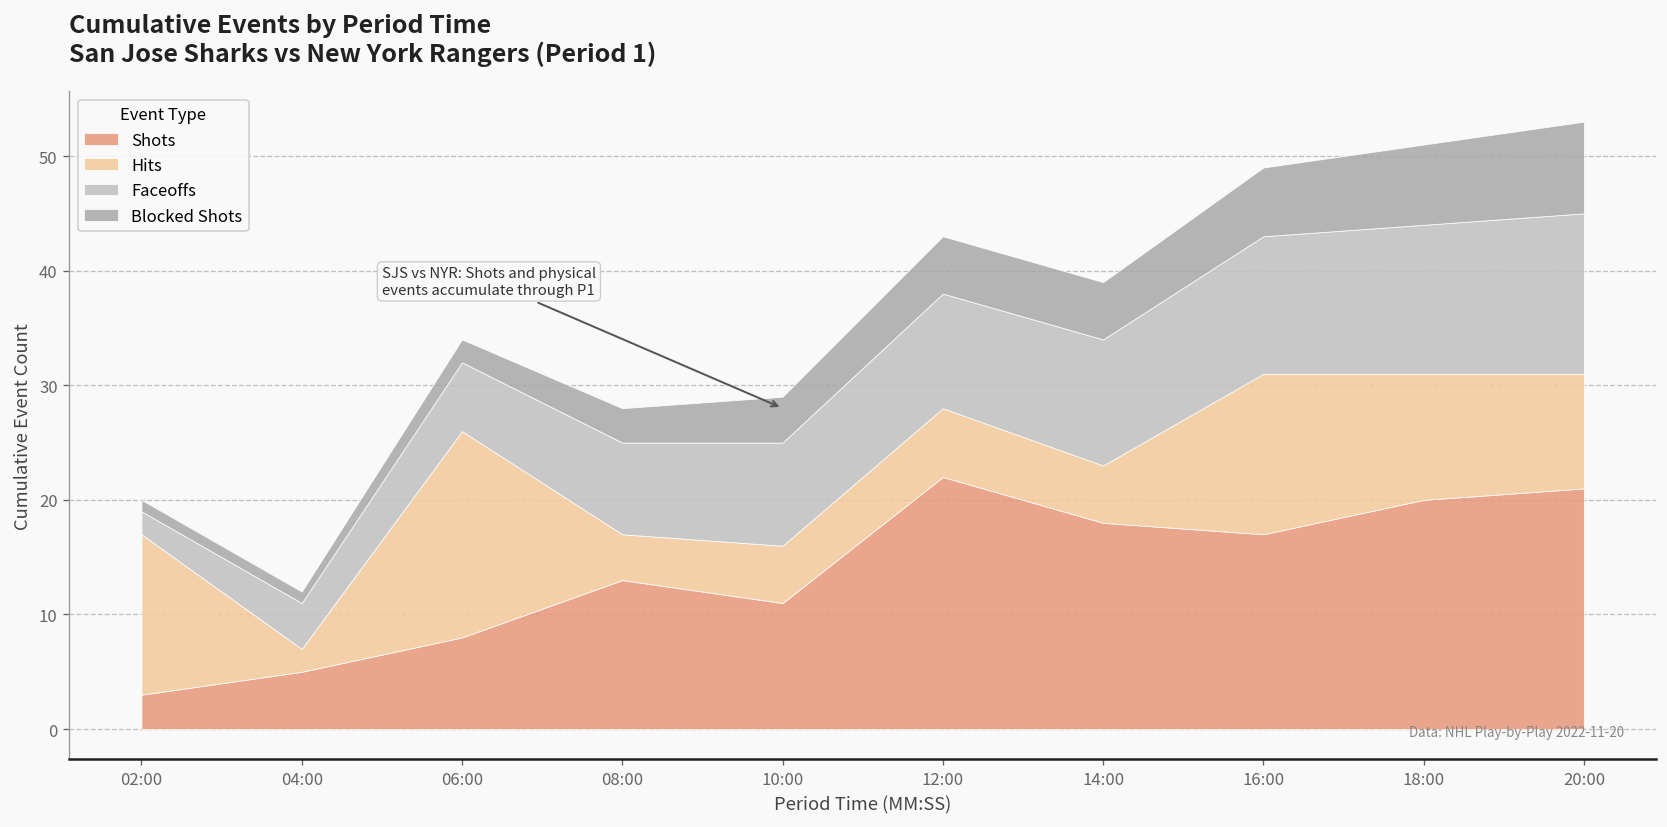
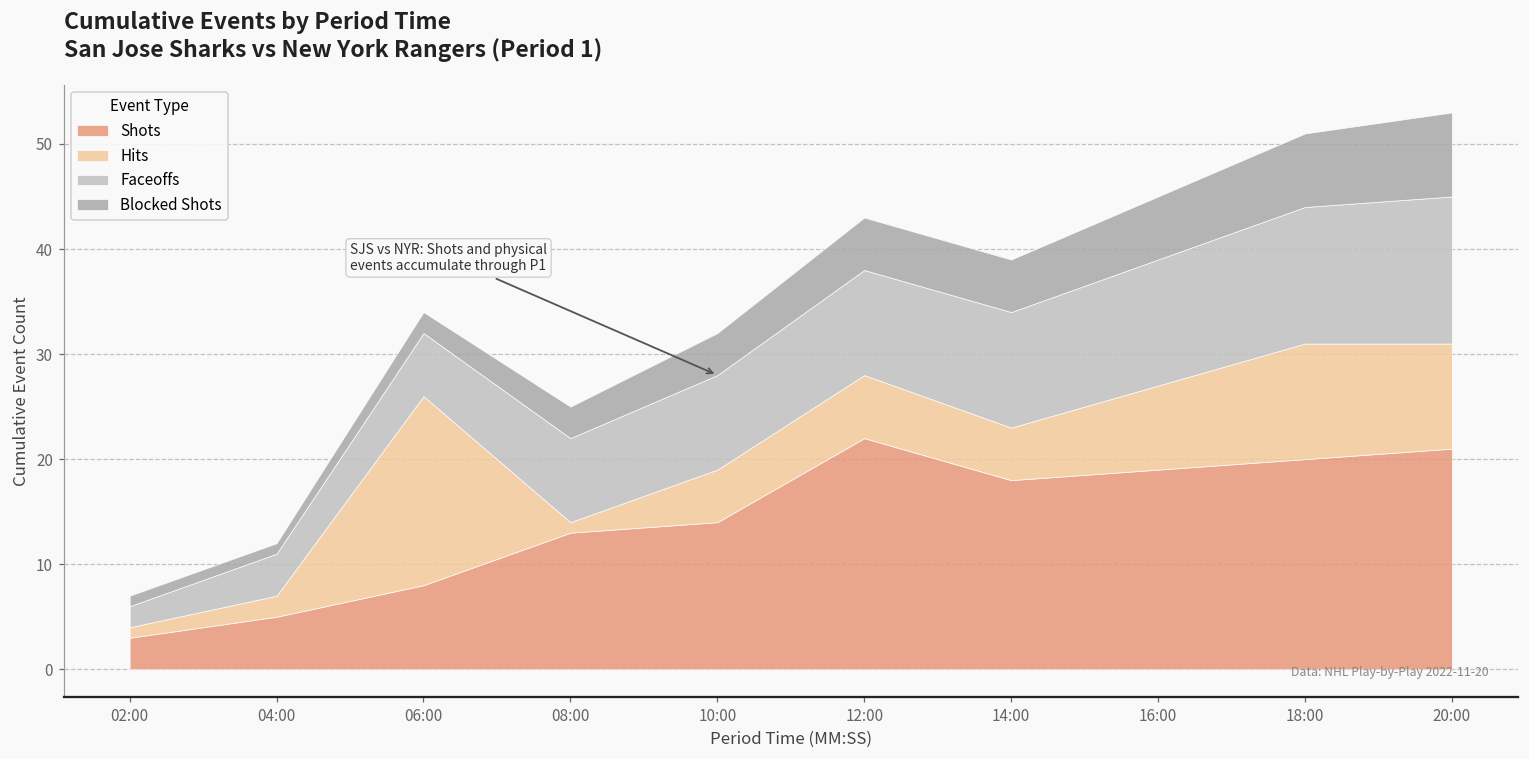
  {
    "Shots": {
      "02:00": 3,
      "04:00": 5,
      "06:00": 8,
      "08:00": 13,
-     "10:00": 11,
+     "10:00": 14,
      "12:00": 22,
      "14:00": 18,
-     "16:00": 17,
+     "16:00": 19,
      "18:00": 20,
      "20:00": 21
    },
    "Hits": {
-     "02:00": 14,
+     "02:00": 1,
      "04:00": 2,
      "06:00": 18,
-     "08:00": 4,
+     "08:00": 1,
      "10:00": 5,
      "12:00": 6,
      "14:00": 5,
-     "16:00": 14,
+     "16:00": 8,
      "18:00": 11,
      "20:00": 10
    }
  }
